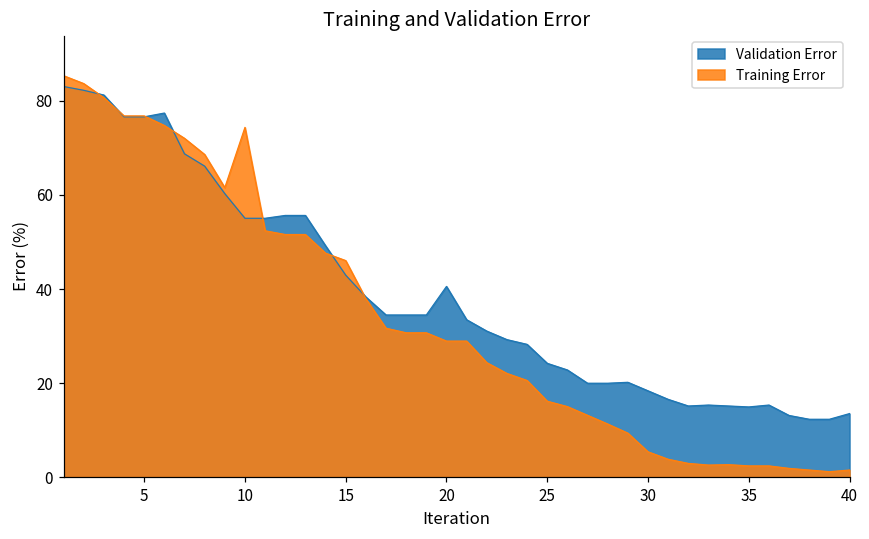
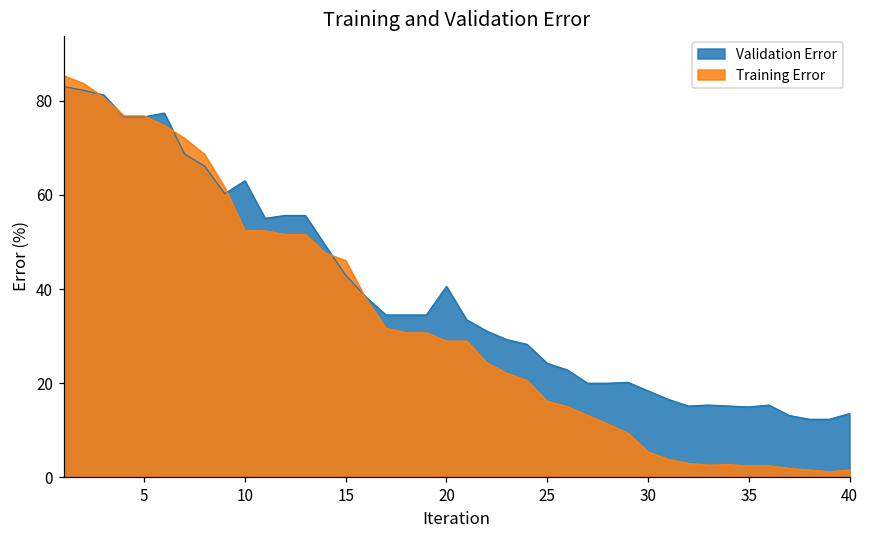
  {
    "Validation Error": {
-     "10": 55,
+     "10": 63,
      "15": 43,
      "20": 41,
      "25": 24,
      "30": 18,
      "35": 15,
      "40": 14
    },
    "Training Error": {
-     "10": 74,
+     "10": 52,
      "15": 46,
      "20": 29,
      "25": 16,
      "30": 5,
      "35": 2,
      "40": 1
    }
  }
